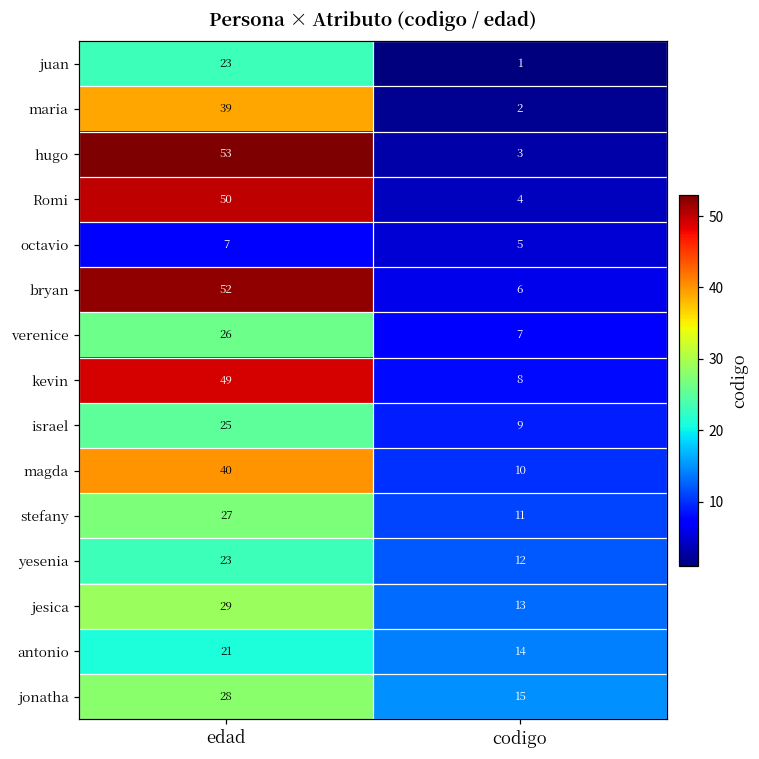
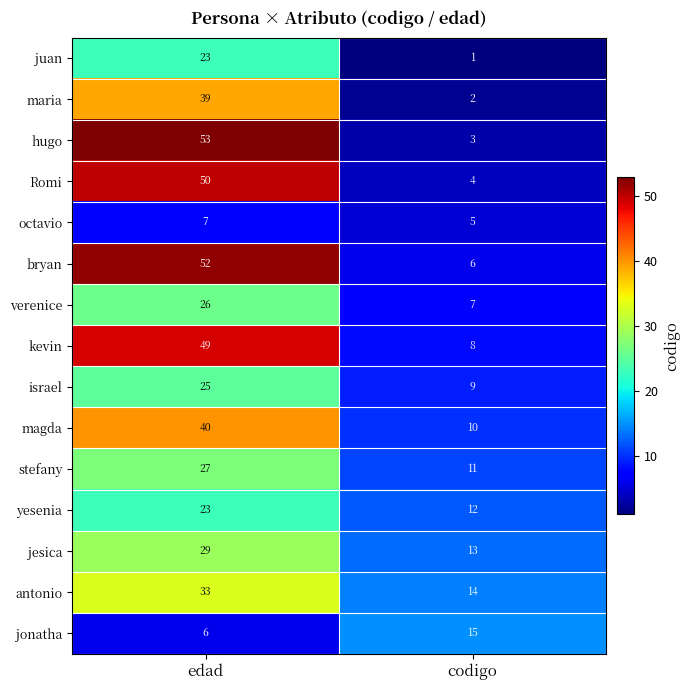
  {
    "juan": {
      "edad": 23,
      "codigo": 1
    },
    "maria": {
      "edad": 39,
      "codigo": 2
    },
    "hugo": {
      "edad": 53,
      "codigo": 3
    },
    "Romi": {
      "edad": 50,
      "codigo": 4
    },
    "octavio": {
      "edad": 7,
      "codigo": 5
    },
    "bryan": {
      "edad": 52,
      "codigo": 6
    },
    "verenice": {
      "edad": 26,
      "codigo": 7
    },
    "kevin": {
      "edad": 49,
      "codigo": 8
    },
    "israel": {
      "edad": 25,
      "codigo": 9
    },
    "magda": {
      "edad": 40,
      "codigo": 10
    },
    "stefany": {
      "edad": 27,
      "codigo": 11
    },
    "yesenia": {
      "edad": 23,
      "codigo": 12
    },
    "jesica": {
      "edad": 29,
      "codigo": 13
    },
    "antonio": {
-     "edad": 21,
+     "edad": 33,
      "codigo": 14
    },
    "jonatha": {
-     "edad": 28,
+     "edad": 6,
      "codigo": 15
    }
  }
